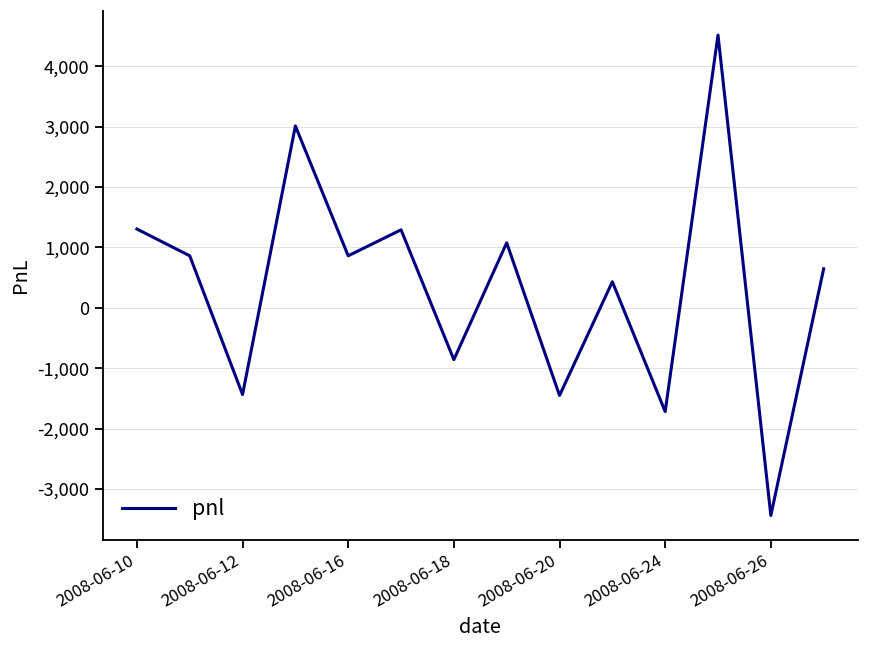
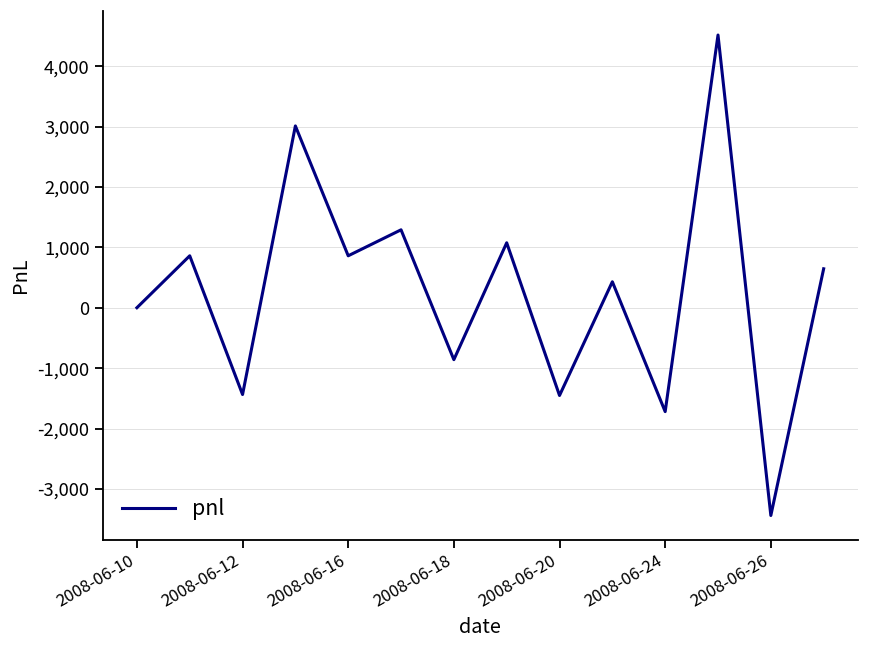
  {
-   "2008-06-10": "1,300",
+   "2008-06-10": "0",
    "2008-06-12": "-1,400",
    "2008-06-16": "900",
    "2008-06-18": "-900",
    "2008-06-20": "-1,500",
    "2008-06-24": "-1,700",
    "2008-06-26": "-3,400"
  }
